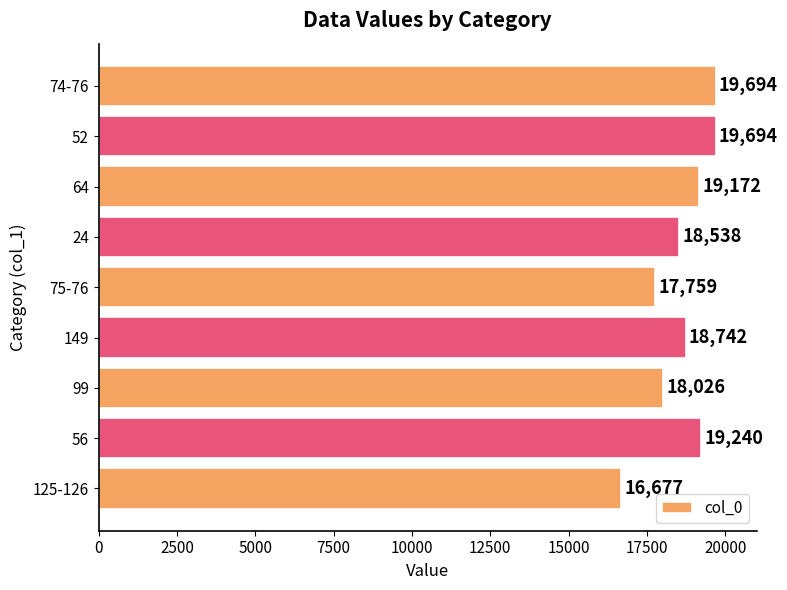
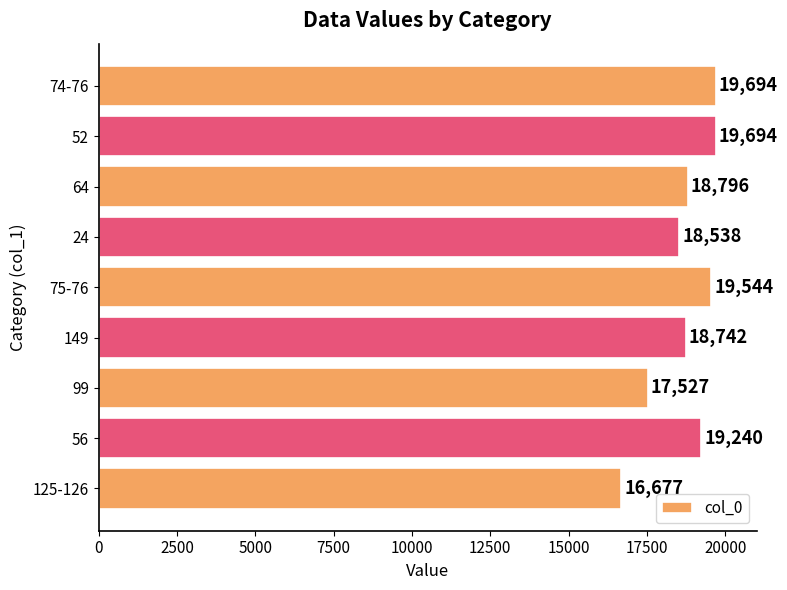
  {
    "74-76": "19,694",
    "52": "19,694",
-   "64": "19,172",
+   "64": "18,796",
    "24": "18,538",
-   "75-76": "17,759",
+   "75-76": "19,544",
    "149": "18,742",
-   "99": "18,026",
+   "99": "17,527",
    "56": "19,240"
  }
